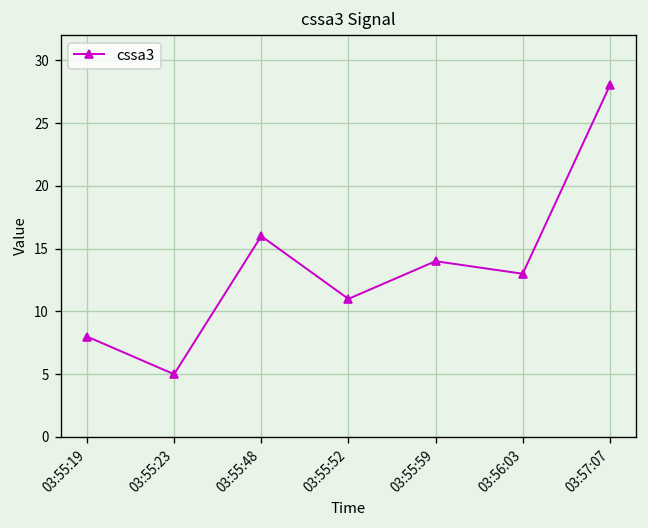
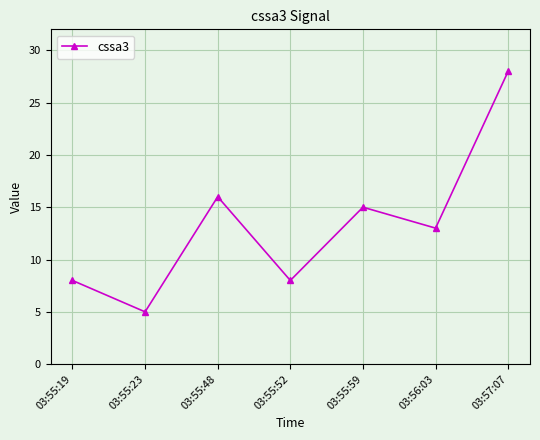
  {
    "03:55:19": 8,
    "03:55:23": 5,
    "03:55:48": 16,
-   "03:55:52": 11,
-   "03:55:59": 14,
+   "03:55:52": 8,
+   "03:55:59": 15,
    "03:56:03": 13,
    "03:57:07": 28
  }
